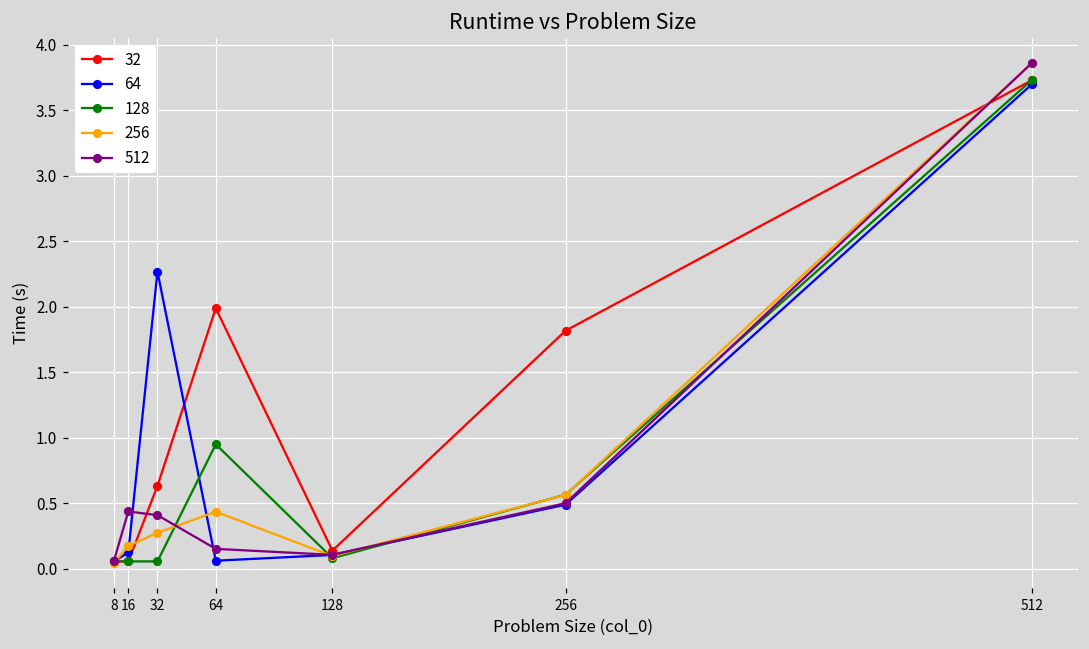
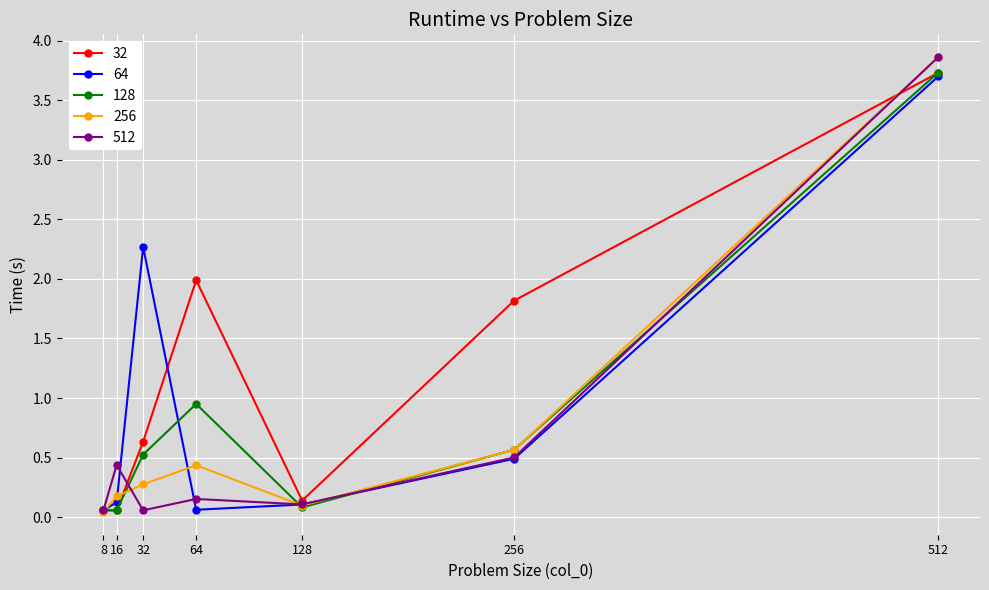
  {
    "32": {
      "32": 0.63,
      "64": 1.99,
      "128": 0.14,
      "256": 1.82
    },
    "64": {
      "16": 0.12,
      "32": 2.27,
      "64": 0.06,
      "512": 3.70
    },
    "128": {
-     "32": 0.06,
+     "32": 0.53,
      "64": 0.95
    },
    "256": {
      "16": 0.17,
      "32": 0.27,
      "64": 0.44
    },
    "512": {
      "16": 0.44,
-     "32": 0.41,
+     "32": 0.06,
      "64": 0.15
    }
  }
